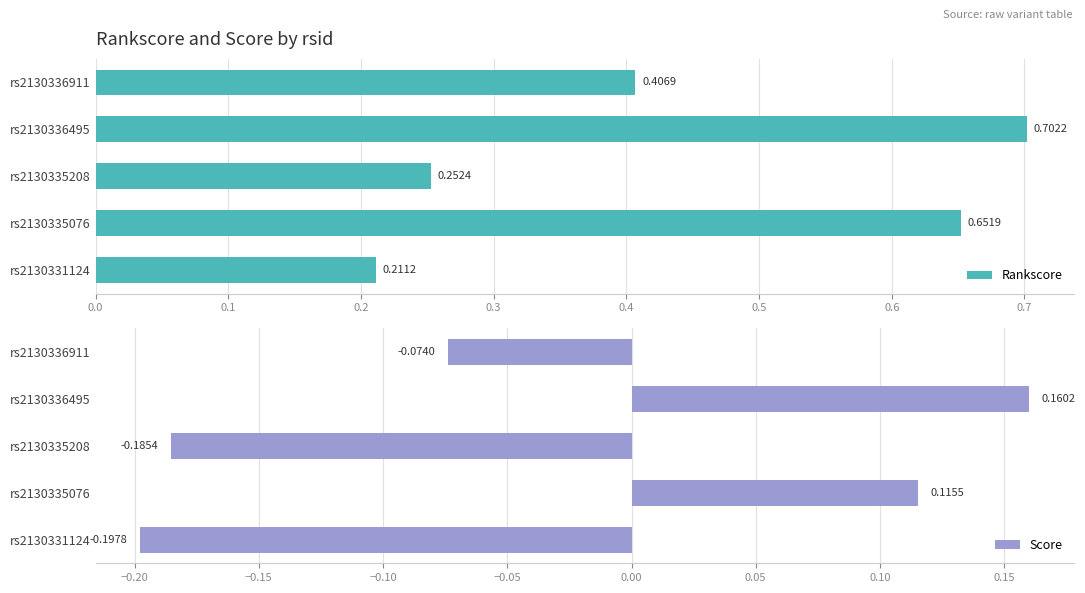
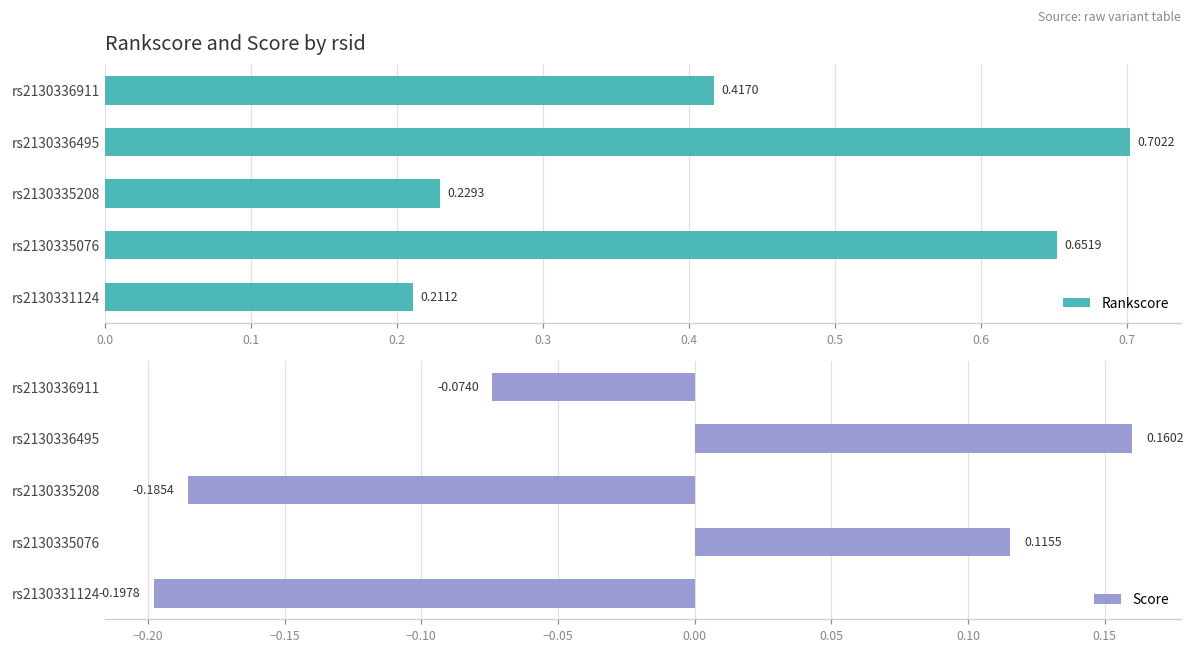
  {
    "Rankscore and Score by rsid": {
-     "rs2130336911": 0.4069,
+     "rs2130336911": 0.4170,
      "rs2130336495": 0.7022,
-     "rs2130335208": 0.2524,
+     "rs2130335208": 0.2293,
      "rs2130335076": 0.6519,
      "rs2130331124": 0.2112
    }
  }
